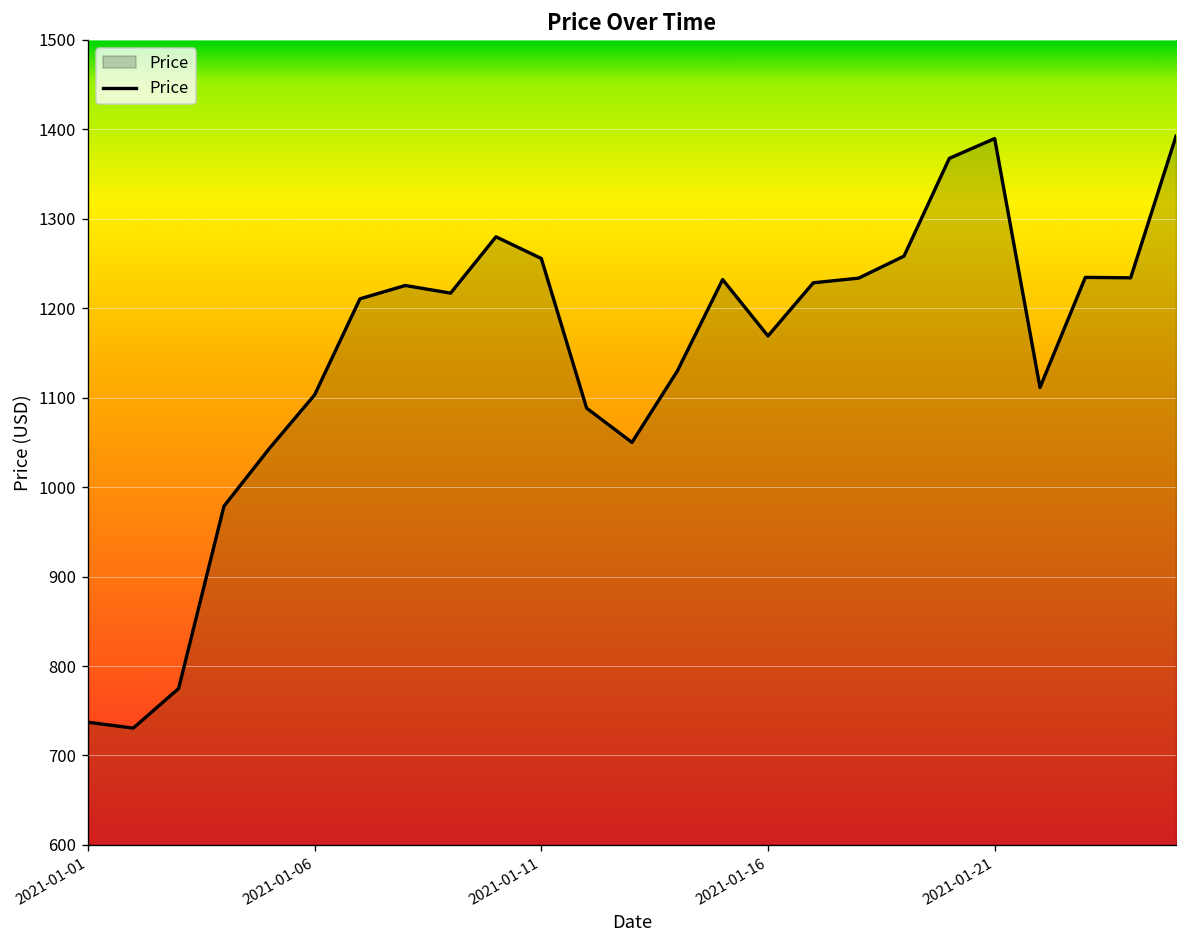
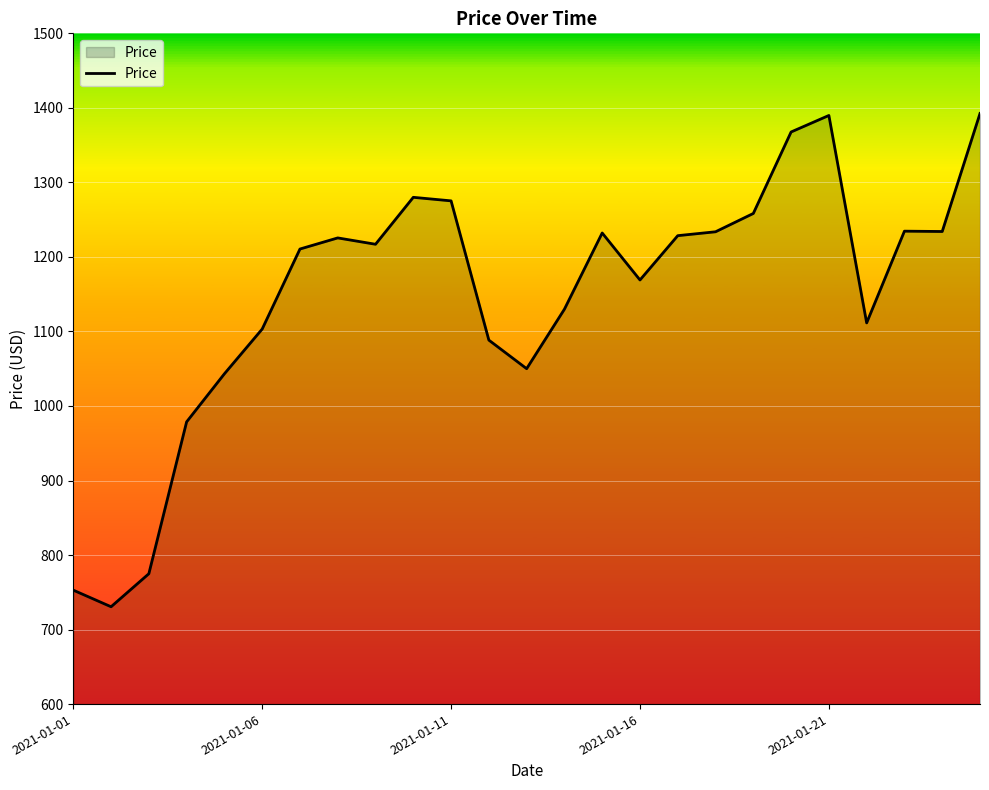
  {
-   "2021-01-01": 740,
+   "2021-01-01": 750,
    "2021-01-06": 1100,
-   "2021-01-11": 1260,
+   "2021-01-11": 1280,
    "2021-01-16": 1170,
    "2021-01-21": 1390
  }
